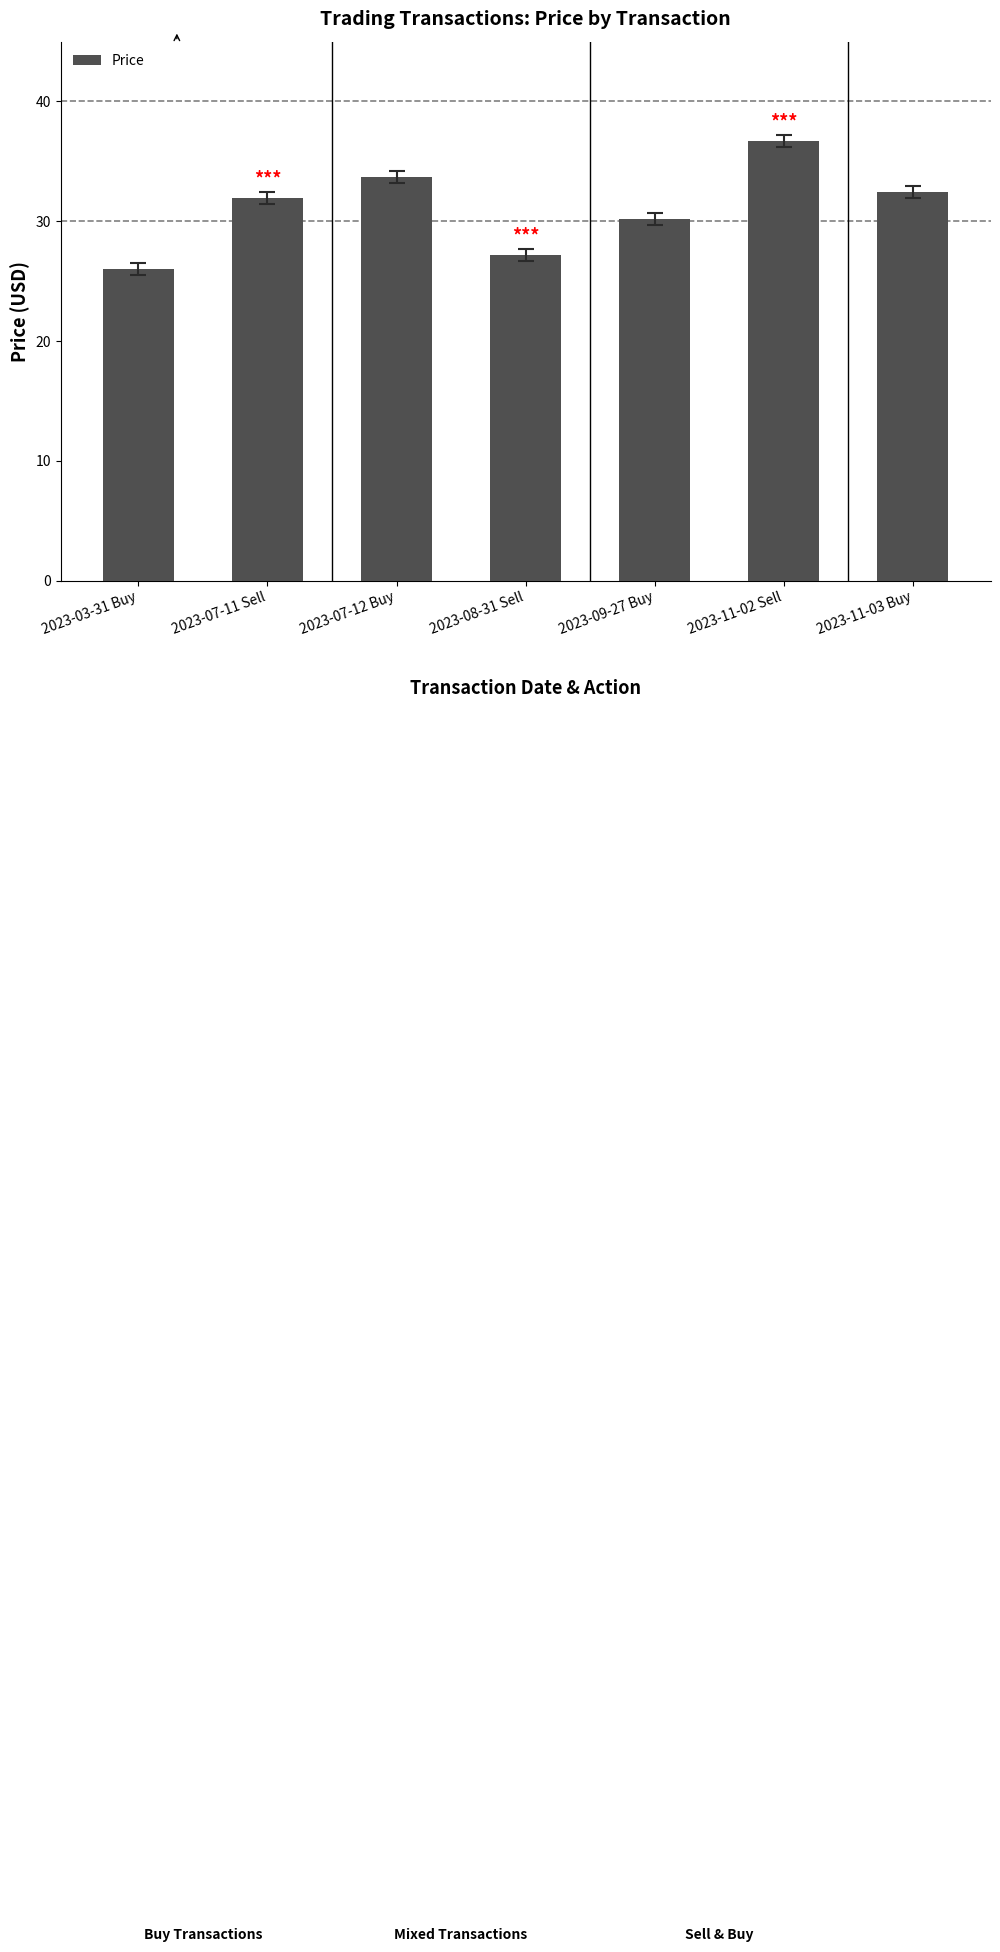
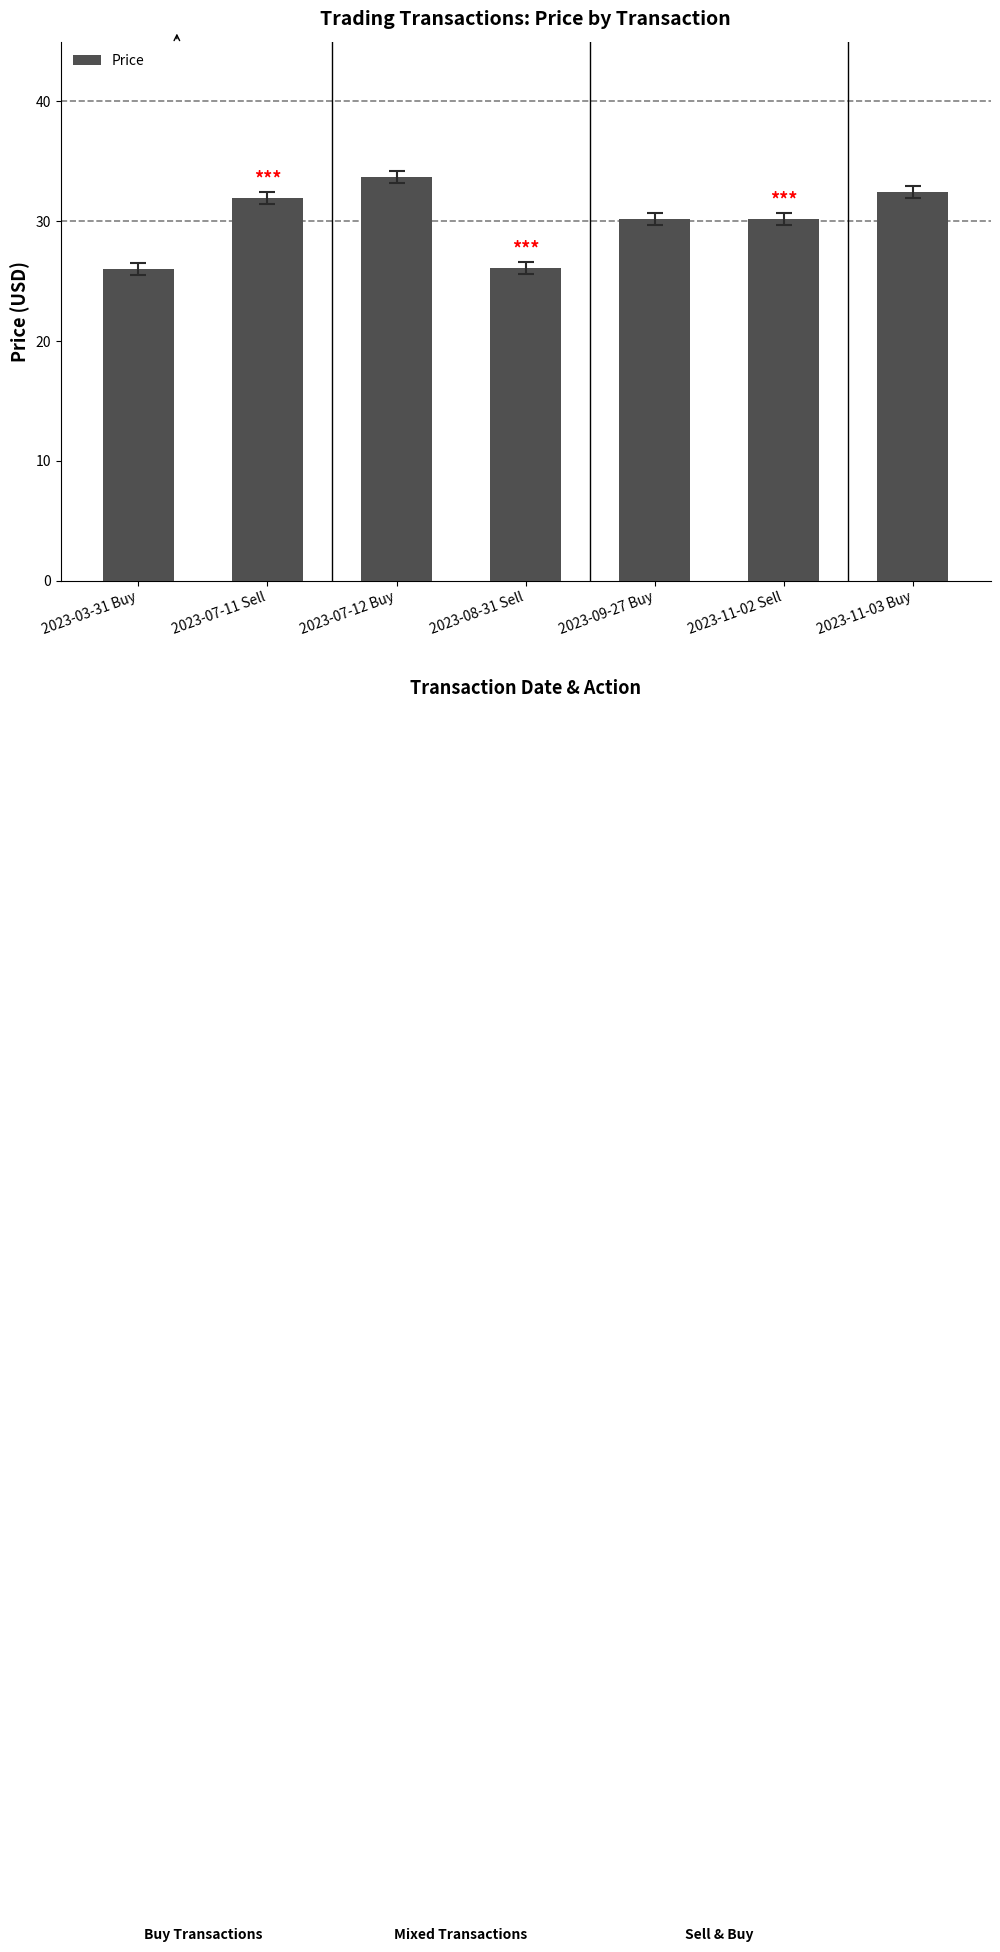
  {
    "Price": {
      "2023-03-31 Buy": 26.0,
      "2023-07-11 Sell": 31.9,
      "2023-07-12 Buy": 33.7,
-     "2023-08-31 Sell": 27.2,
+     "2023-08-31 Sell": 26.1,
      "2023-09-27 Buy": 30.2,
-     "2023-11-02 Sell": 36.7,
+     "2023-11-02 Sell": 30.2,
      "2023-11-03 Buy": 32.4
    }
  }
